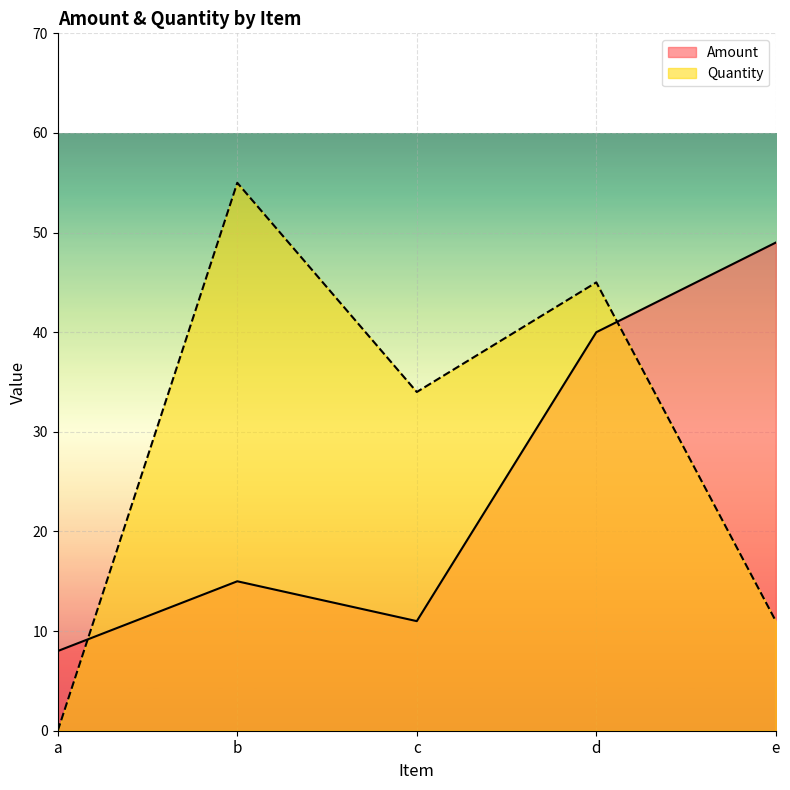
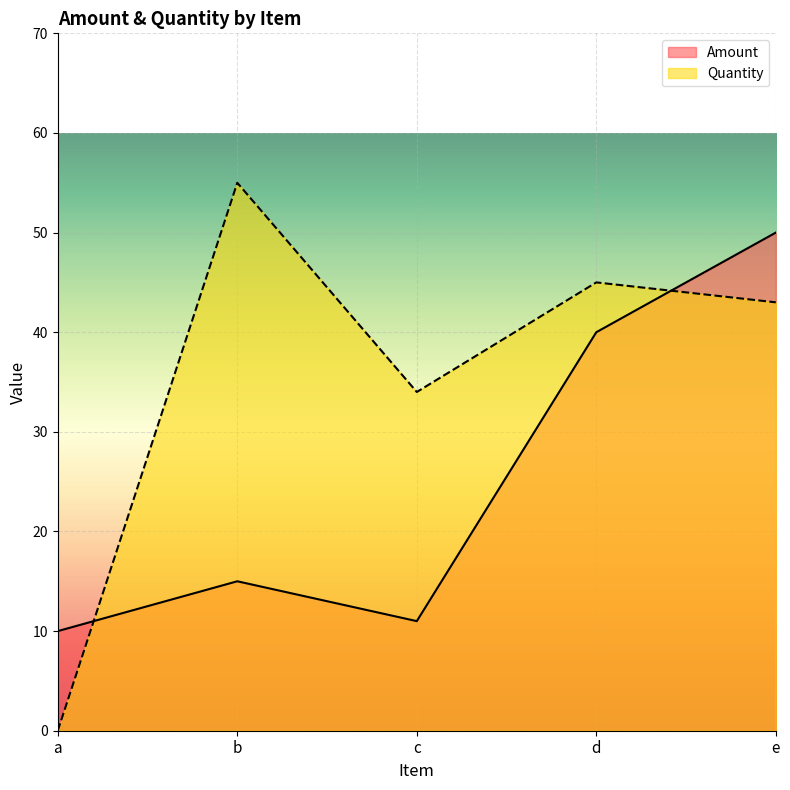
  {
    "Amount": {
-     "a": 8,
+     "a": 10,
      "b": 15,
      "c": 11,
      "d": 40,
-     "e": 49
+     "e": 50
    },
    "Quantity": {
      "a": 0,
      "b": 55,
      "c": 34,
      "d": 45,
-     "e": 11
+     "e": 43
    }
  }
